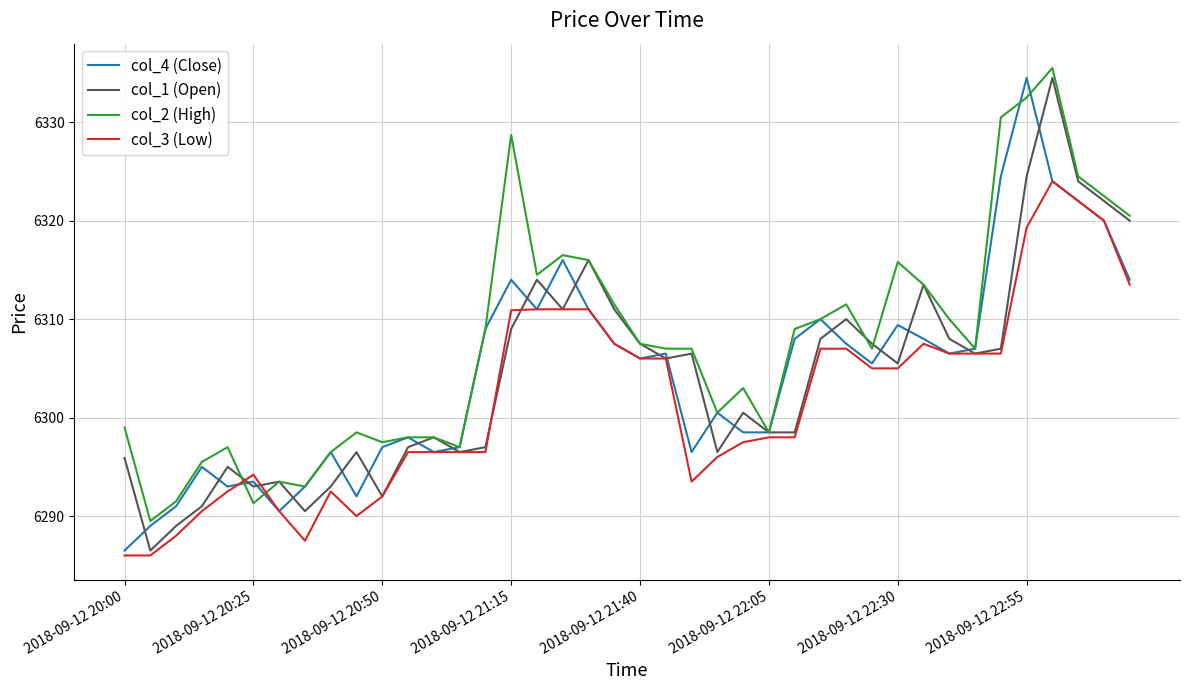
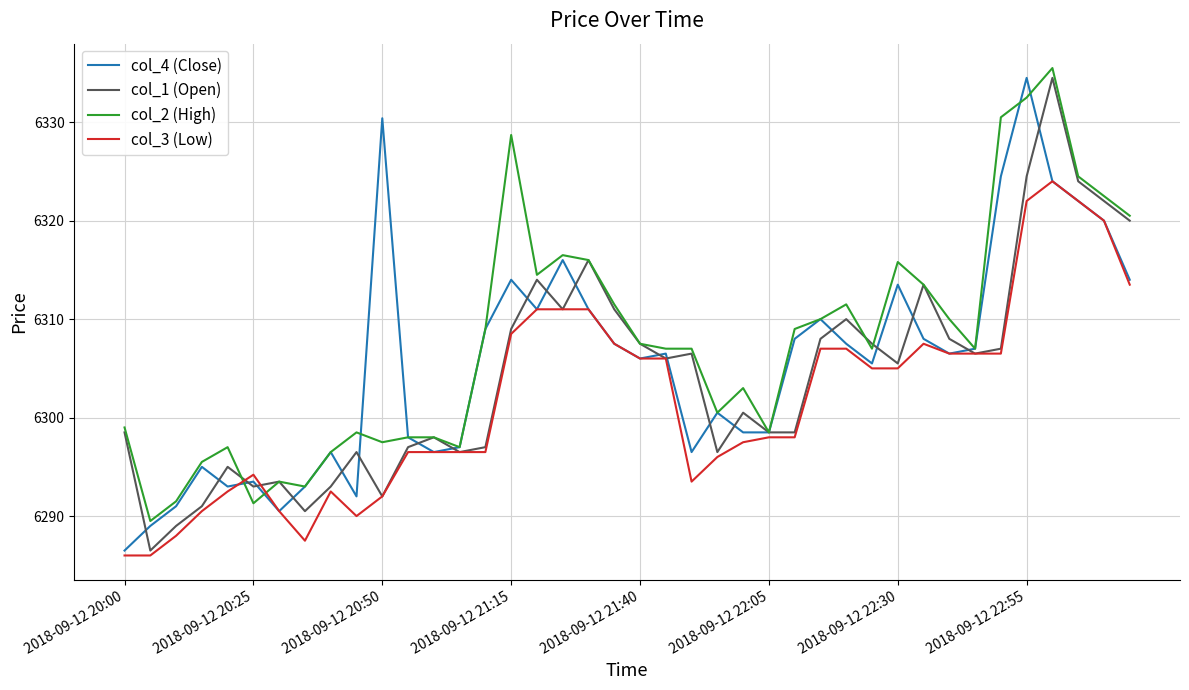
  {
    "col_4 (Close)": {
      "2018-09-12 20:00": 6287,
      "2018-09-12 20:25": 6294,
-     "2018-09-12 20:50": 6297,
+     "2018-09-12 20:50": 6330,
      "2018-09-12 21:15": 6314,
-     "2018-09-12 22:30": 6309,
+     "2018-09-12 22:30": 6314,
      "2018-09-12 22:55": 6335
    },
    "col_1 (Open)": {
-     "2018-09-12 20:00": 6296,
+     "2018-09-12 20:00": 6299,
      "2018-09-12 20:25": 6293,
      "2018-09-12 21:15": 6309,
      "2018-09-12 22:30": 6306,
      "2018-09-12 22:55": 6325
    },
    "col_2 (High)": {
      "2018-09-12 20:00": 6299,
      "2018-09-12 20:25": 6291,
      "2018-09-12 20:50": 6298,
      "2018-09-12 21:15": 6329,
      "2018-09-12 22:30": 6316,
      "2018-09-12 22:55": 6333
    },
    "col_3 (Low)": {
      "2018-09-12 20:00": 6286,
      "2018-09-12 20:25": 6294,
-     "2018-09-12 21:15": 6311,
+     "2018-09-12 21:15": 6309,
      "2018-09-12 22:05": 6298,
      "2018-09-12 22:30": 6305,
-     "2018-09-12 22:55": 6319
+     "2018-09-12 22:55": 6322
    }
  }
